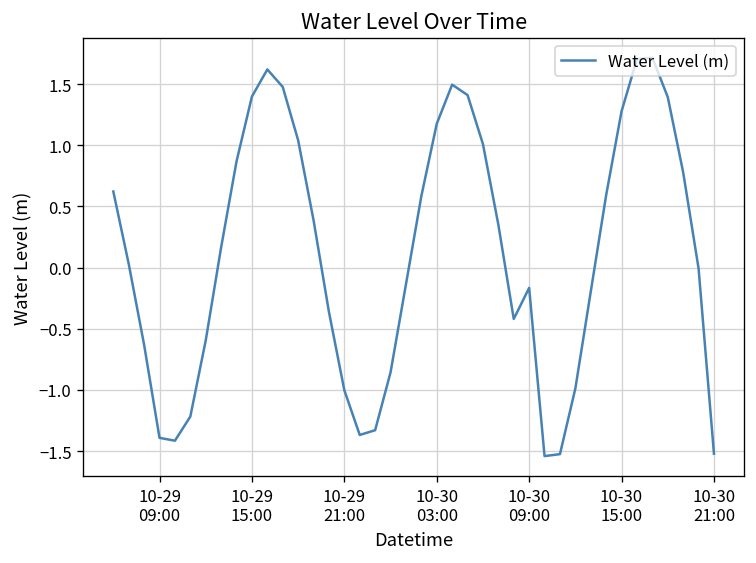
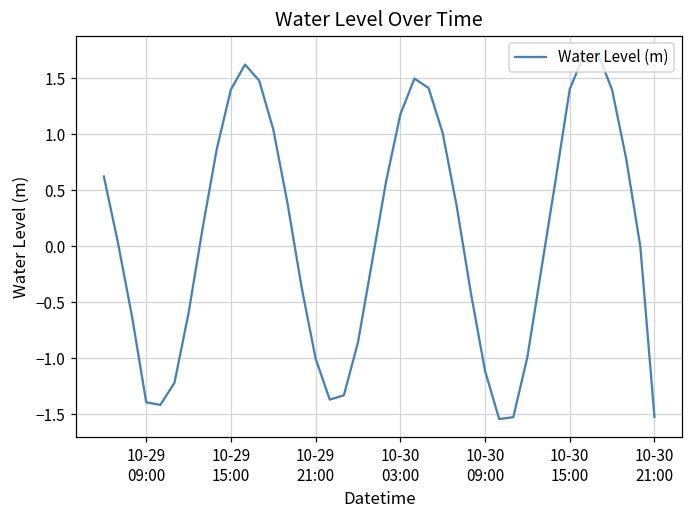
  {
    "10-29 09:00": -1.39,
    "10-29 15:00": 1.40,
    "10-29 21:00": -1.00,
    "10-30 03:00": 1.18,
-   "10-30 09:00": -0.17,
-   "10-30 15:00": 1.28,
+   "10-30 09:00": -1.11,
+   "10-30 15:00": 1.40,
    "10-30 21:00": -1.52
  }
